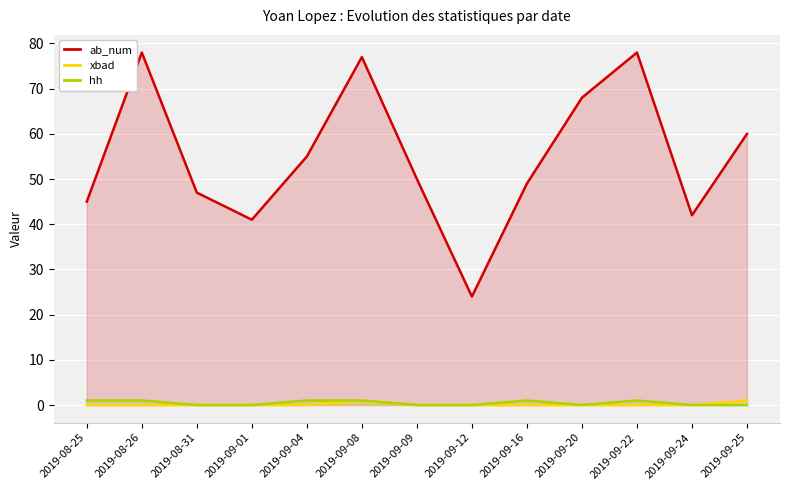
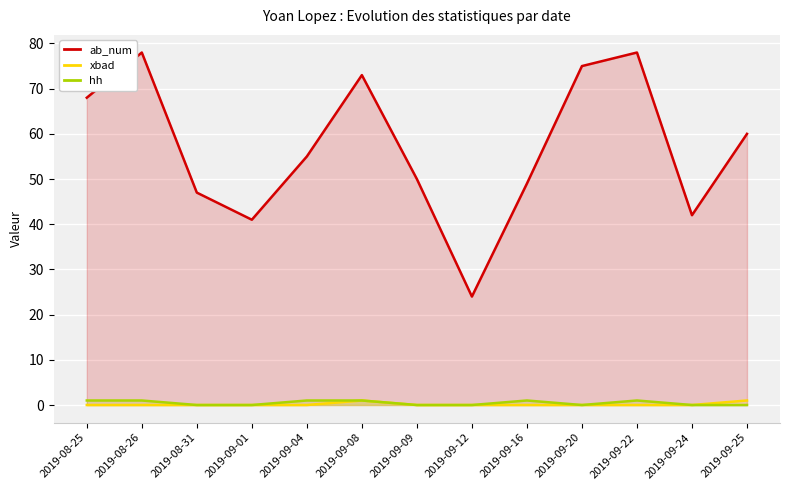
  {
    "ab_num": {
-     "2019-08-25": 45,
+     "2019-08-25": 68,
      "2019-08-26": 78,
      "2019-08-31": 47,
      "2019-09-01": 41,
      "2019-09-04": 55,
-     "2019-09-08": 77,
+     "2019-09-08": 73,
      "2019-09-09": 50,
      "2019-09-12": 24,
      "2019-09-16": 49,
-     "2019-09-20": 68,
+     "2019-09-20": 75,
      "2019-09-22": 78,
      "2019-09-24": 42,
      "2019-09-25": 60
    },
    "xbad": {
      "2019-08-25": 0,
      "2019-08-26": 0,
      "2019-09-04": 0,
      "2019-09-16": 0,
      "2019-09-22": 0,
      "2019-09-25": 1
    },
    "hh": {
      "2019-08-25": 1,
      "2019-08-26": 1,
      "2019-09-04": 1,
      "2019-09-16": 1,
      "2019-09-22": 1,
      "2019-09-25": 0
    }
  }
